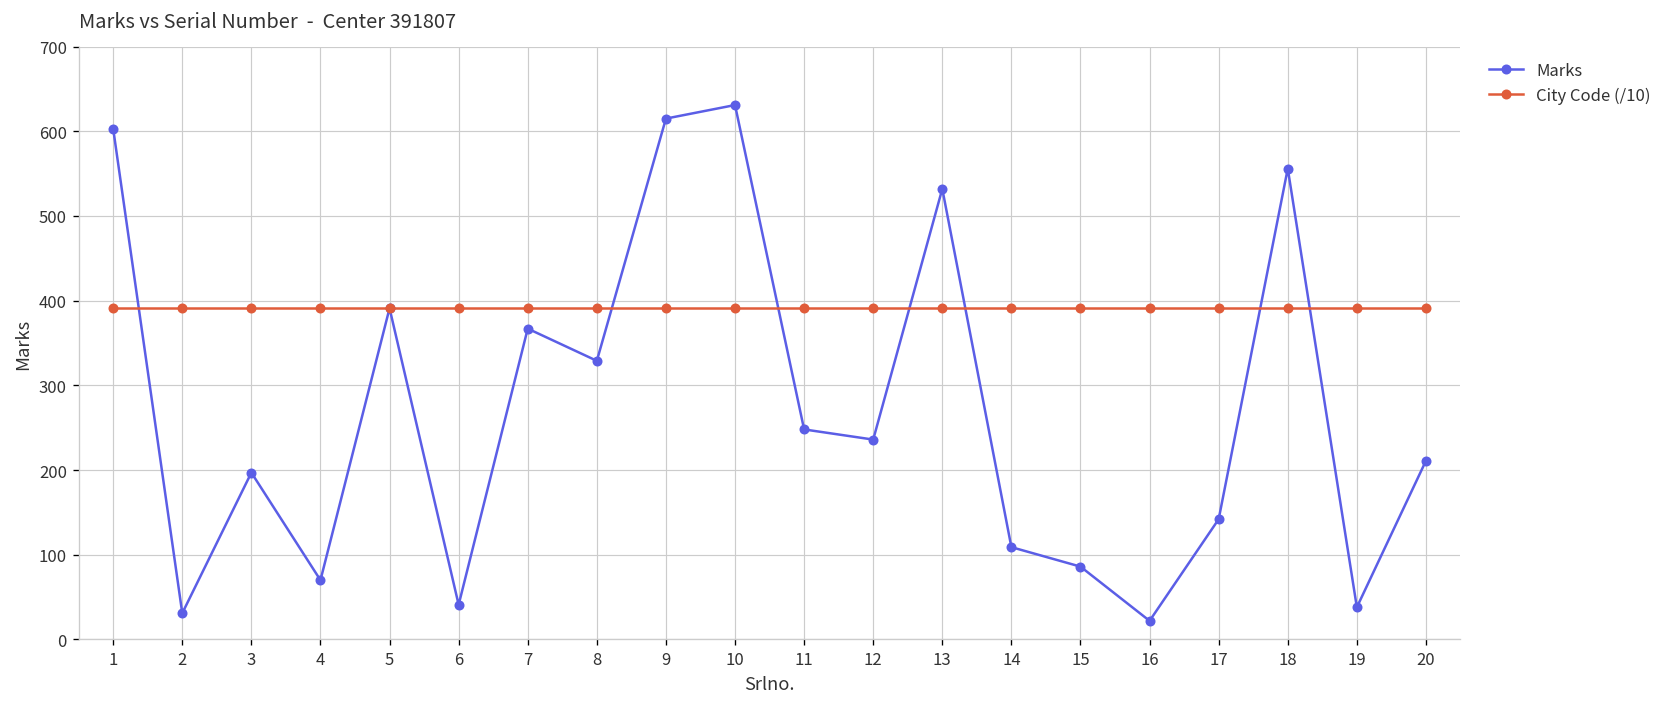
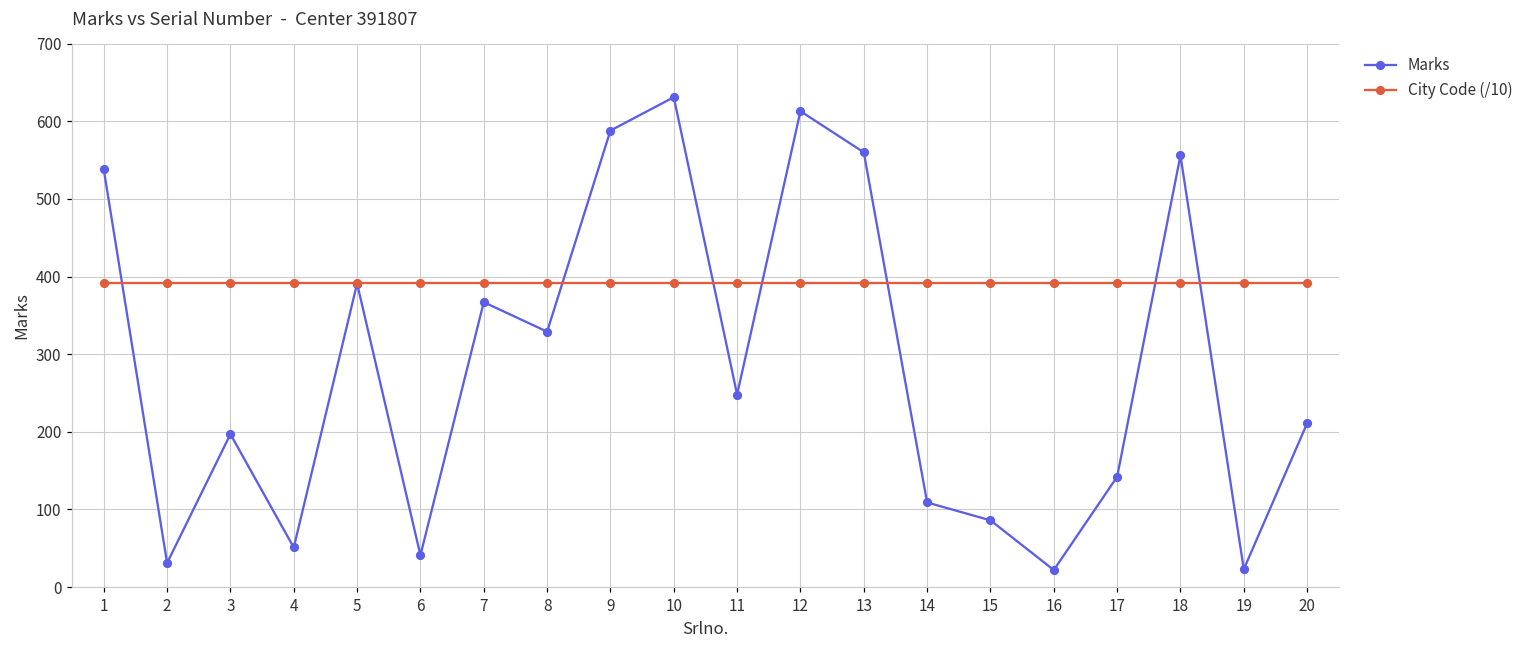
  {
    "Marks": {
-     "1": 600,
+     "1": 540,
      "2": 30,
      "3": 200,
-     "4": 70,
+     "4": 50,
      "6": 40,
      "7": 370,
      "8": 330,
-     "9": 620,
+     "9": 590,
      "10": 630,
      "11": 250,
-     "12": 240,
-     "13": 530,
+     "12": 610,
+     "13": 560,
      "14": 110,
      "15": 90,
      "16": 20,
      "17": 140,
      "18": 560,
-     "19": 40,
+     "19": 20,
      "20": 210
    },
    "City Code (/10)": {
      "1": 390,
      "2": 390,
      "3": 390,
      "4": 390,
      "6": 390,
      "7": 390,
      "8": 390,
      "9": 390,
      "10": 390,
      "11": 390,
      "12": 390,
      "13": 390,
      "14": 390,
      "15": 390,
      "16": 390,
      "17": 390,
      "18": 390,
      "19": 390,
      "20": 390
    }
  }
